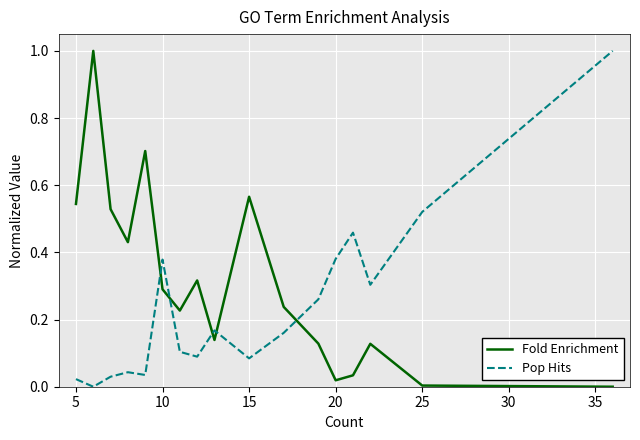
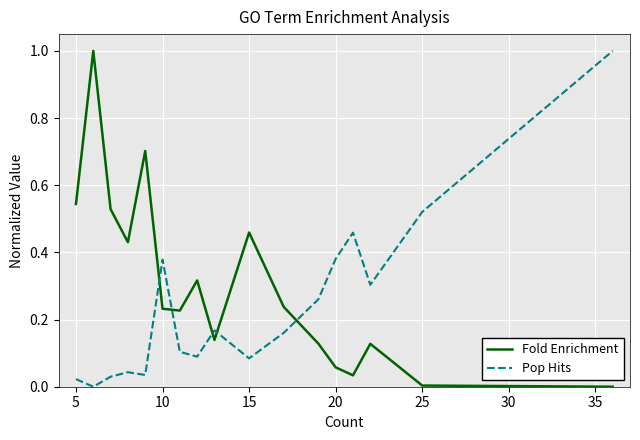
  {
    "Fold Enrichment": {
      "5": 0.54,
-     "10": 0.29,
-     "15": 0.57,
-     "20": 0.02,
+     "10": 0.23,
+     "15": 0.46,
+     "20": 0.06,
      "25": 0.00
    },
    "Pop Hits": {
      "5": 0.02,
      "10": 0.38,
      "15": 0.08,
      "20": 0.38,
      "25": 0.52
    }
  }
